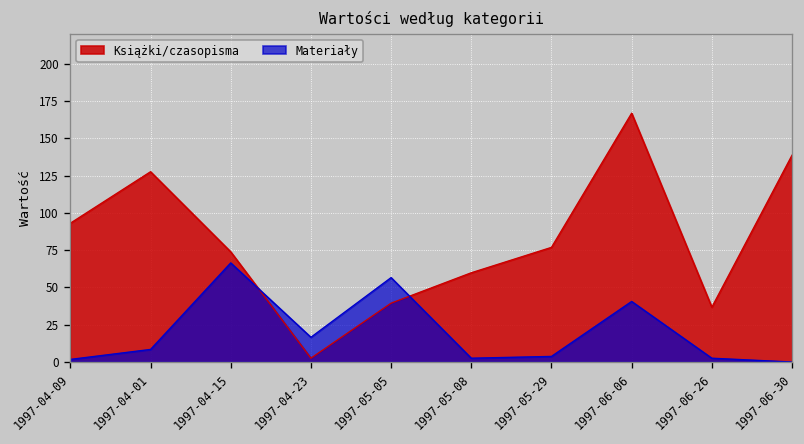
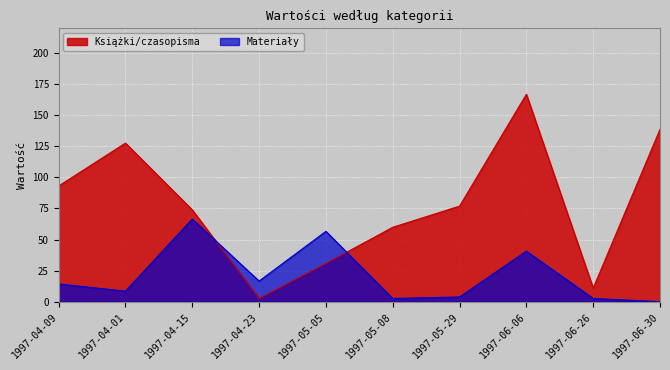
  {
    "Książki/czasopisma": {
      "1997-04-09": 93,
      "1997-04-01": 128,
      "1997-04-15": 74,
      "1997-04-23": 3,
-     "1997-05-05": 39,
+     "1997-05-05": 31,
      "1997-05-08": 60,
      "1997-05-29": 77,
      "1997-06-06": 167,
-     "1997-06-26": 37,
+     "1997-06-26": 11,
      "1997-06-30": 139
    },
    "Materiały": {
-     "1997-04-09": 2,
+     "1997-04-09": 14,
      "1997-04-01": 8,
      "1997-04-15": 66,
      "1997-04-23": 17,
      "1997-05-05": 57,
      "1997-05-08": 3,
      "1997-05-29": 4,
      "1997-06-06": 41,
      "1997-06-26": 3,
      "1997-06-30": 0
    }
  }
